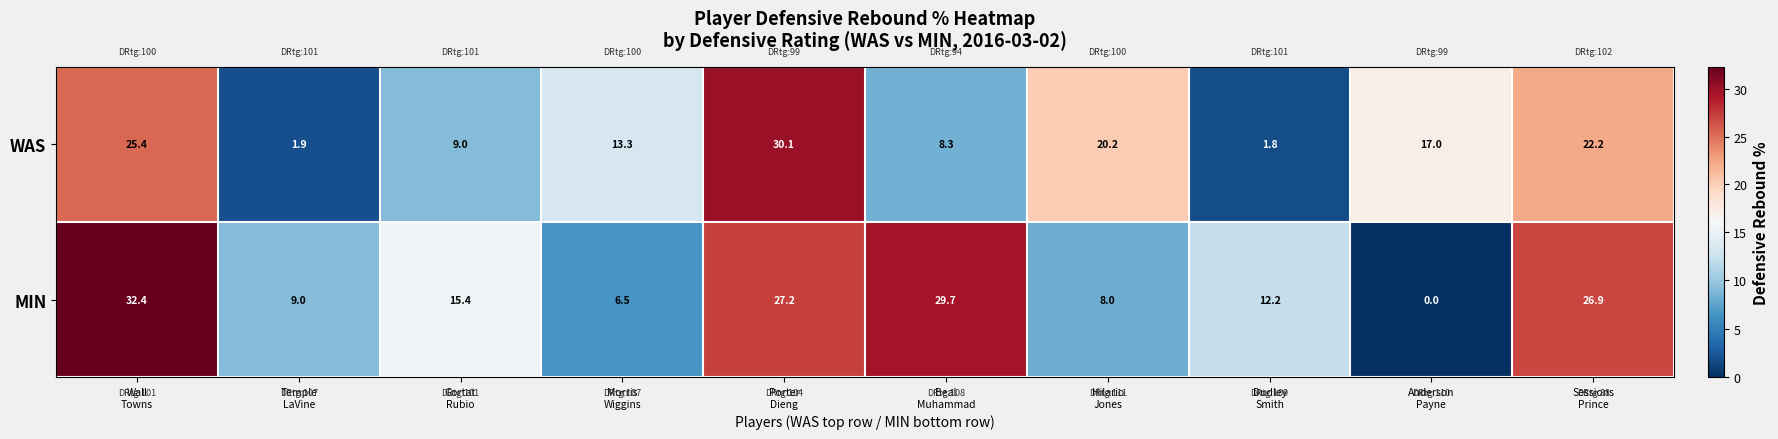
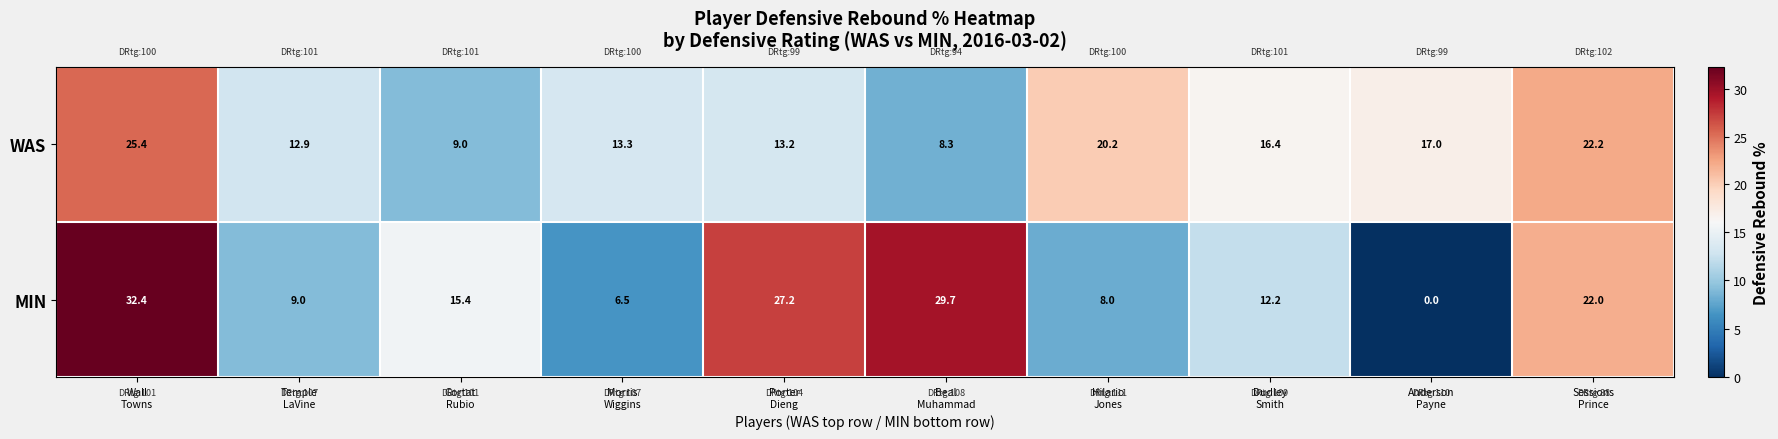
  {
    "WAS": {
      "Wall Towns": 25.4,
-     "Temple LaVine": 1.9,
+     "Temple LaVine": 12.9,
      "Gortat Rubio": 9.0,
      "Morris Wiggins": 13.3,
-     "Porter Dieng": 30.1,
+     "Porter Dieng": 13.2,
      "Beal Muhammad": 8.3,
      "Hilario Jones": 20.2,
-     "Dudley Smith": 1.8,
+     "Dudley Smith": 16.4,
      "Anderson Payne": 17.0,
      "Sessions Prince": 22.2
    },
    "MIN": {
      "Wall Towns": 32.4,
      "Temple LaVine": 9.0,
      "Gortat Rubio": 15.4,
      "Morris Wiggins": 6.5,
      "Porter Dieng": 27.2,
      "Beal Muhammad": 29.7,
      "Hilario Jones": 8.0,
      "Dudley Smith": 12.2,
      "Anderson Payne": 0.0,
-     "Sessions Prince": 26.9
+     "Sessions Prince": 22.0
    }
  }
